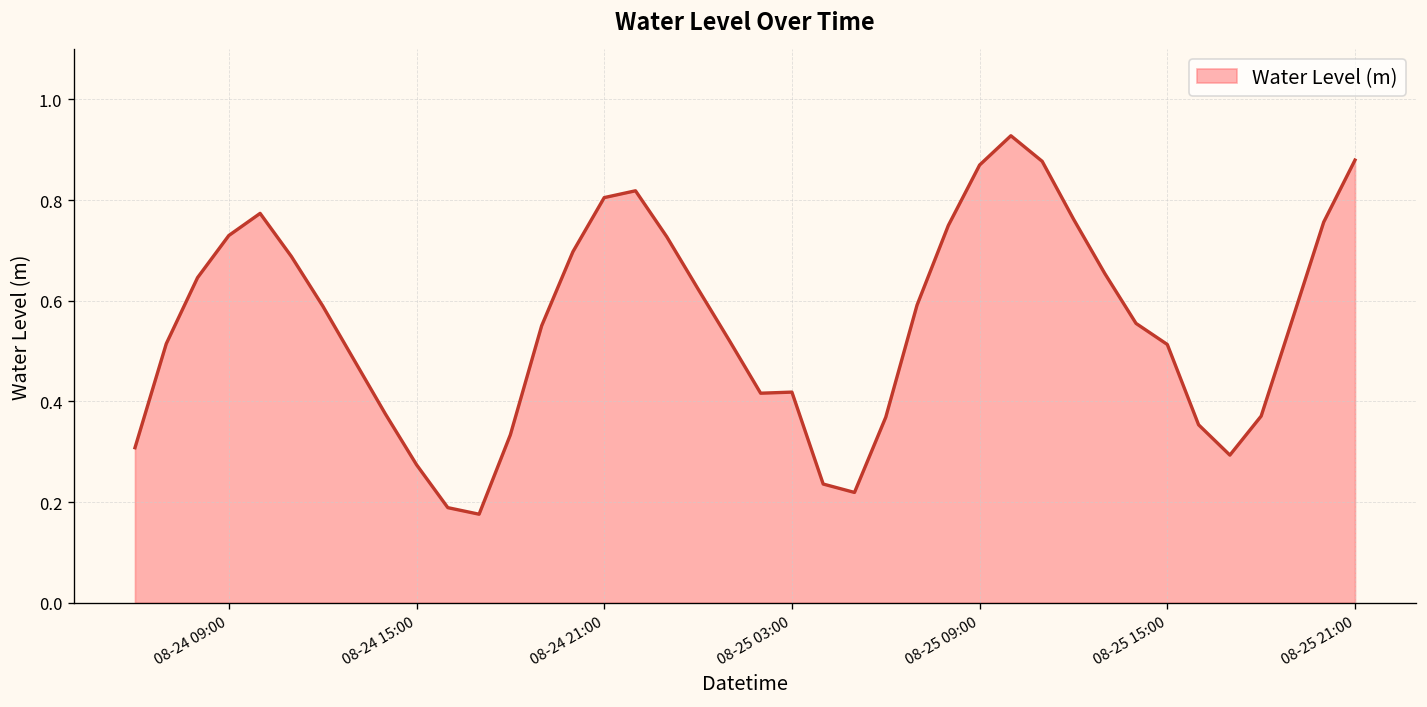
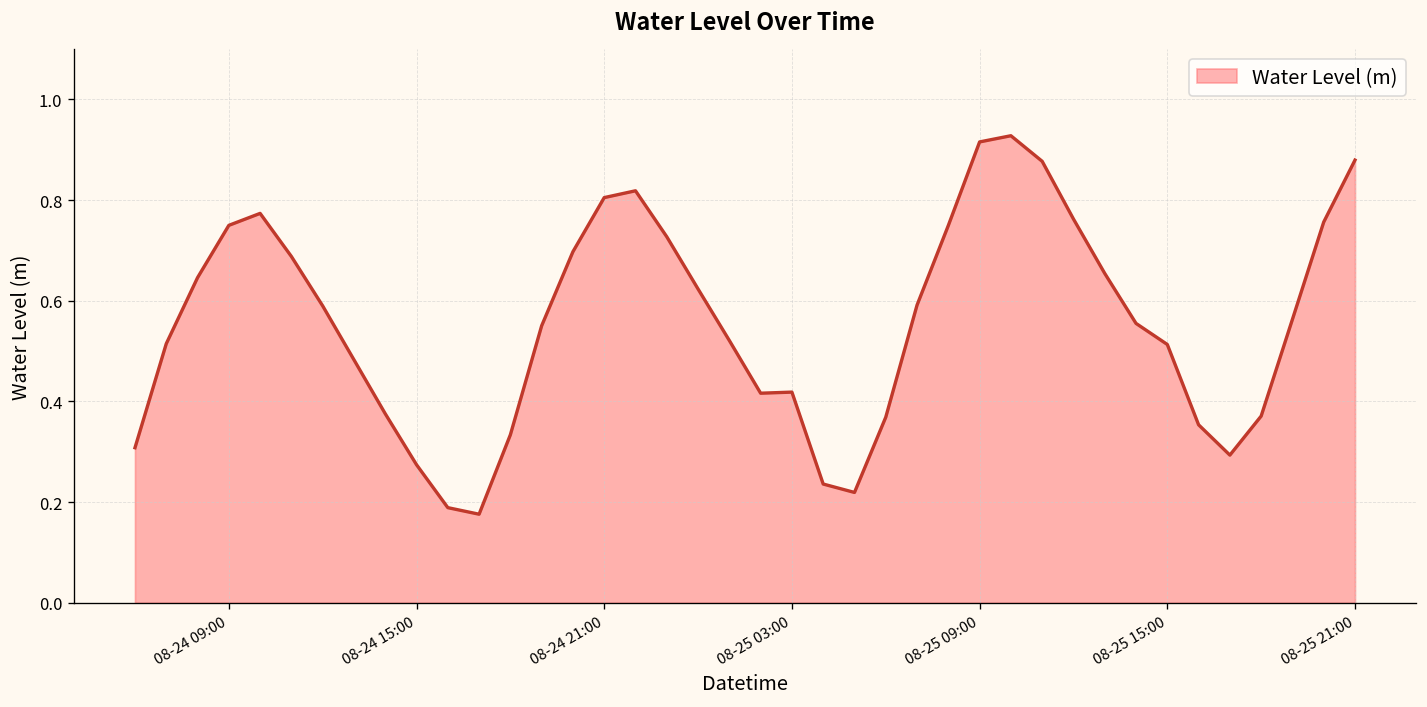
  {
-   "08-24 09:00": 0.73,
+   "08-24 09:00": 0.75,
    "08-24 15:00": 0.27,
    "08-24 21:00": 0.80,
    "08-25 03:00": 0.42,
-   "08-25 09:00": 0.87,
+   "08-25 09:00": 0.92,
    "08-25 15:00": 0.51,
    "08-25 21:00": 0.88
  }
